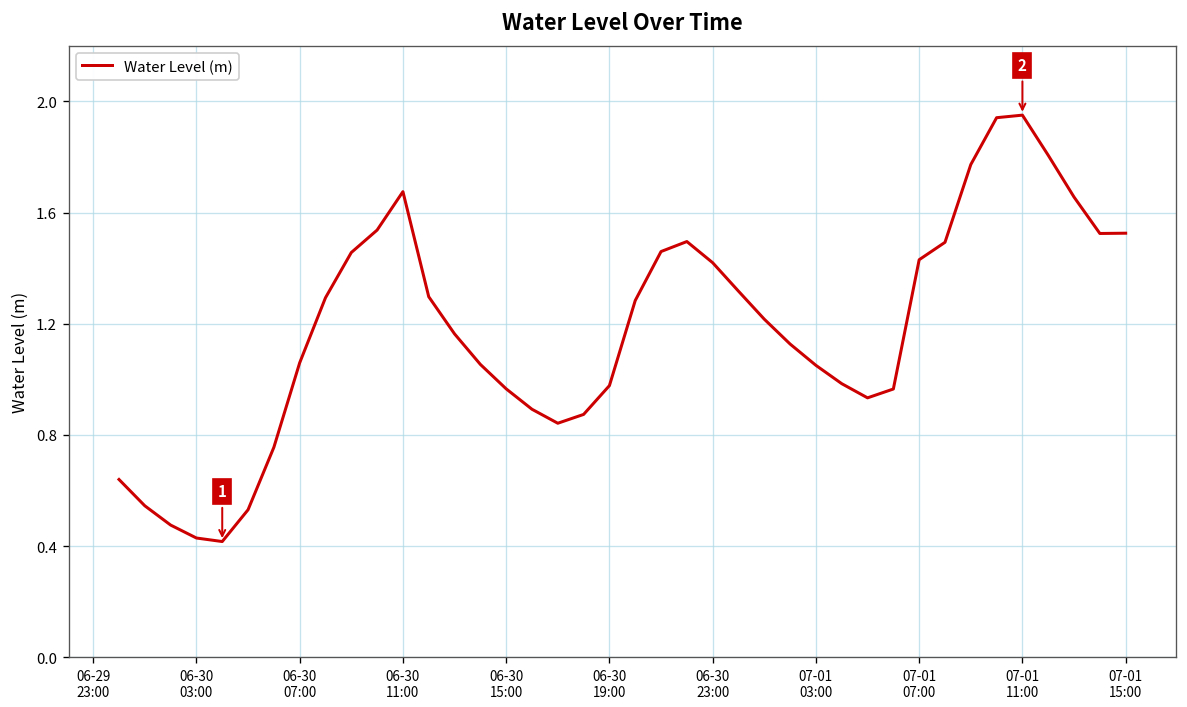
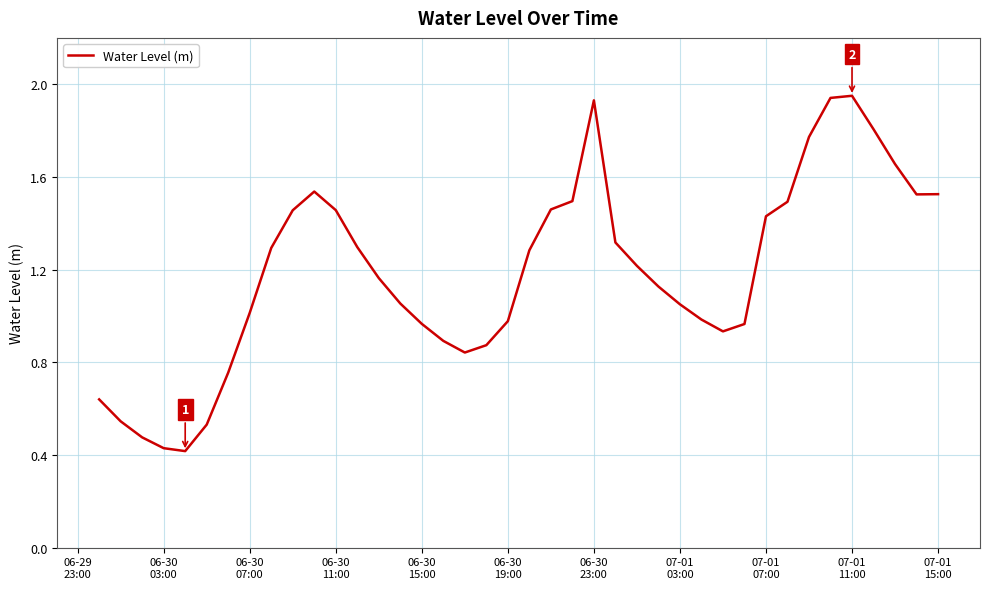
  {
    "06-30 03:00": 0.43,
-   "06-30 07:00": 1.06,
-   "06-30 11:00": 1.67,
+   "06-30 07:00": 1.01,
+   "06-30 11:00": 1.46,
    "06-30 15:00": 0.97,
    "06-30 19:00": 0.98,
-   "06-30 23:00": 1.42,
+   "06-30 23:00": 1.93,
    "07-01 03:00": 1.05,
    "07-01 07:00": 1.43,
    "07-01 15:00": 1.53
  }
